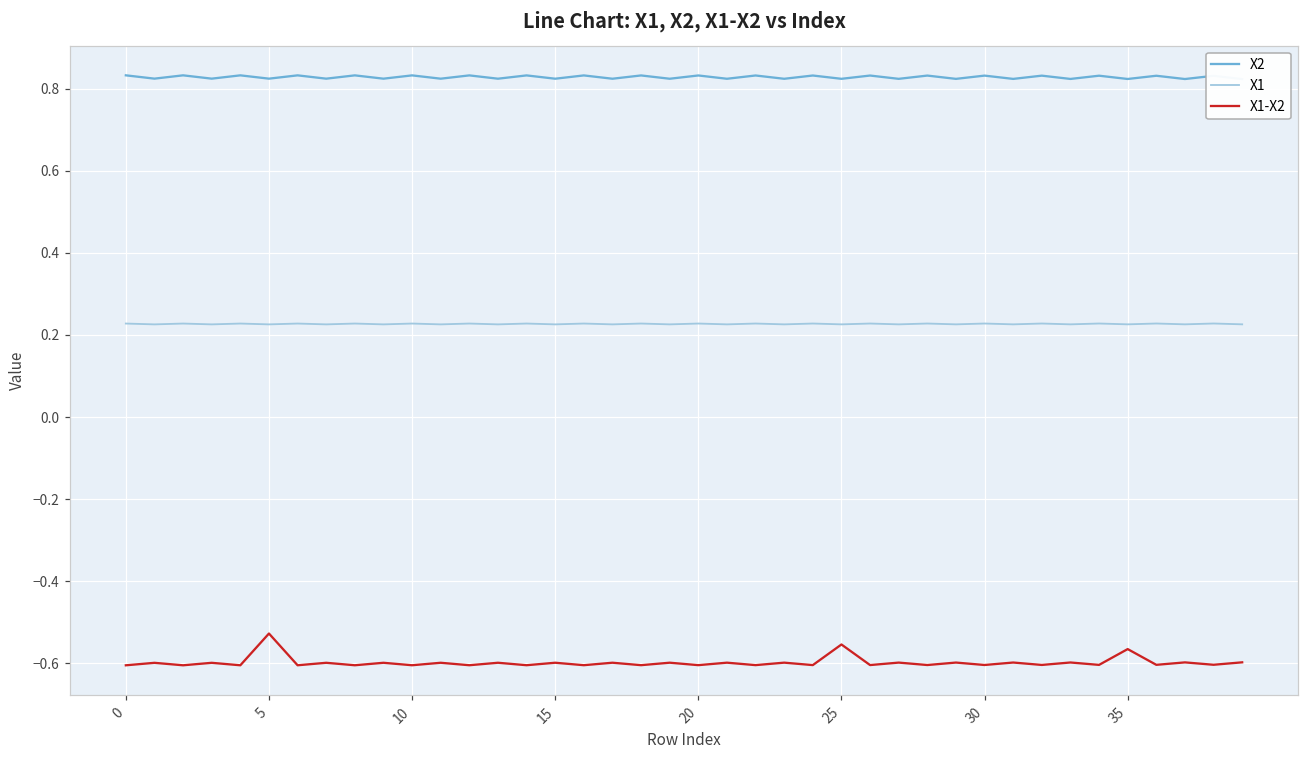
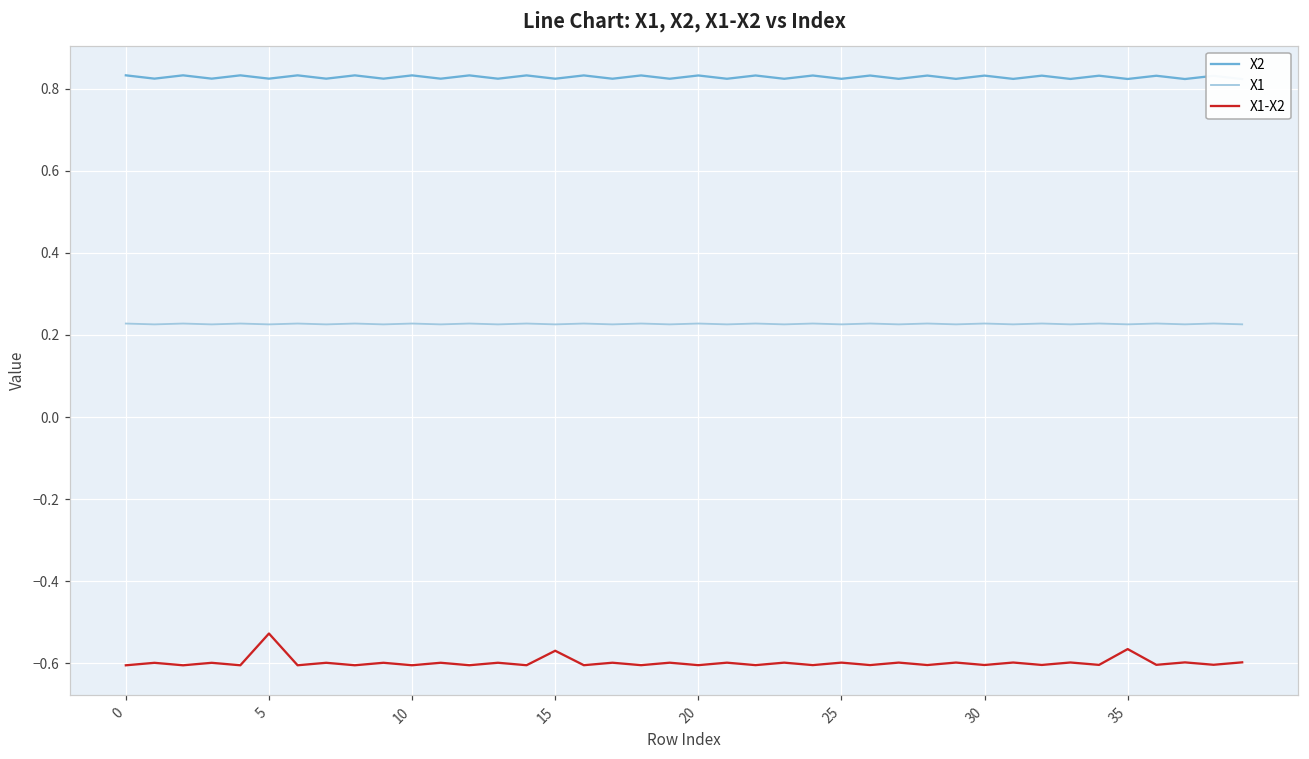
  {
    "X1-X2": {
      "0": -0.60,
      "5": -0.53,
      "10": -0.60,
-     "15": -0.60,
+     "15": -0.57,
      "20": -0.60,
-     "25": -0.55,
+     "25": -0.60,
      "30": -0.60,
      "35": -0.57
    }
  }
